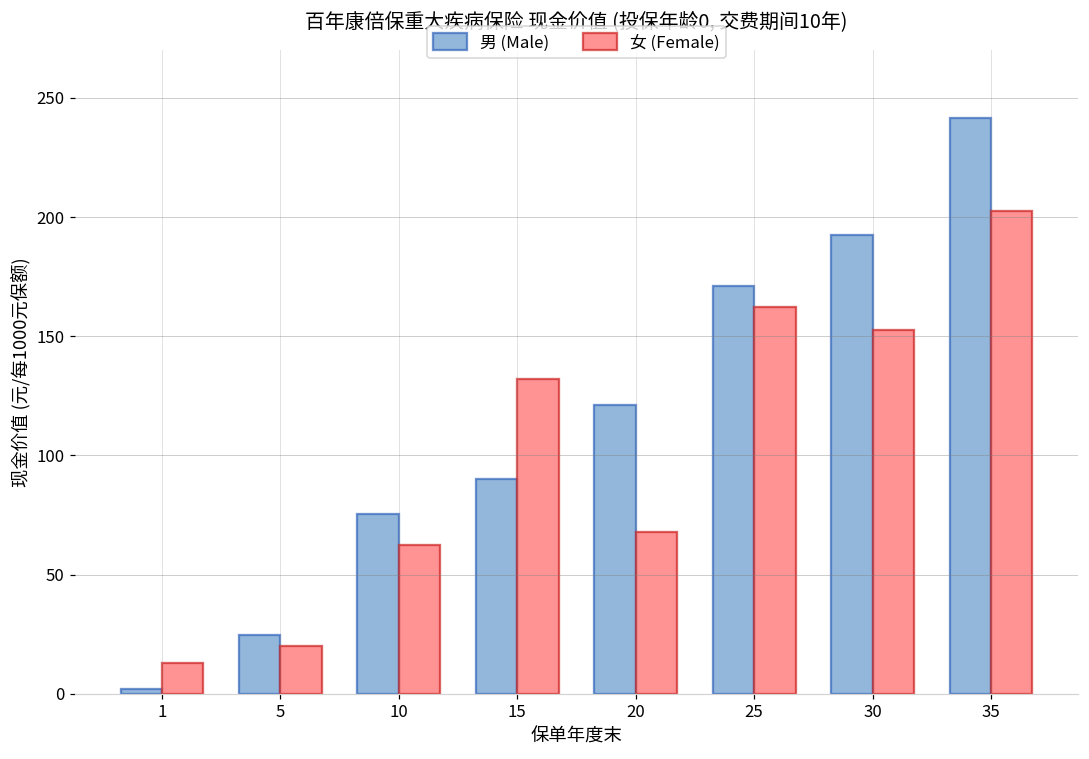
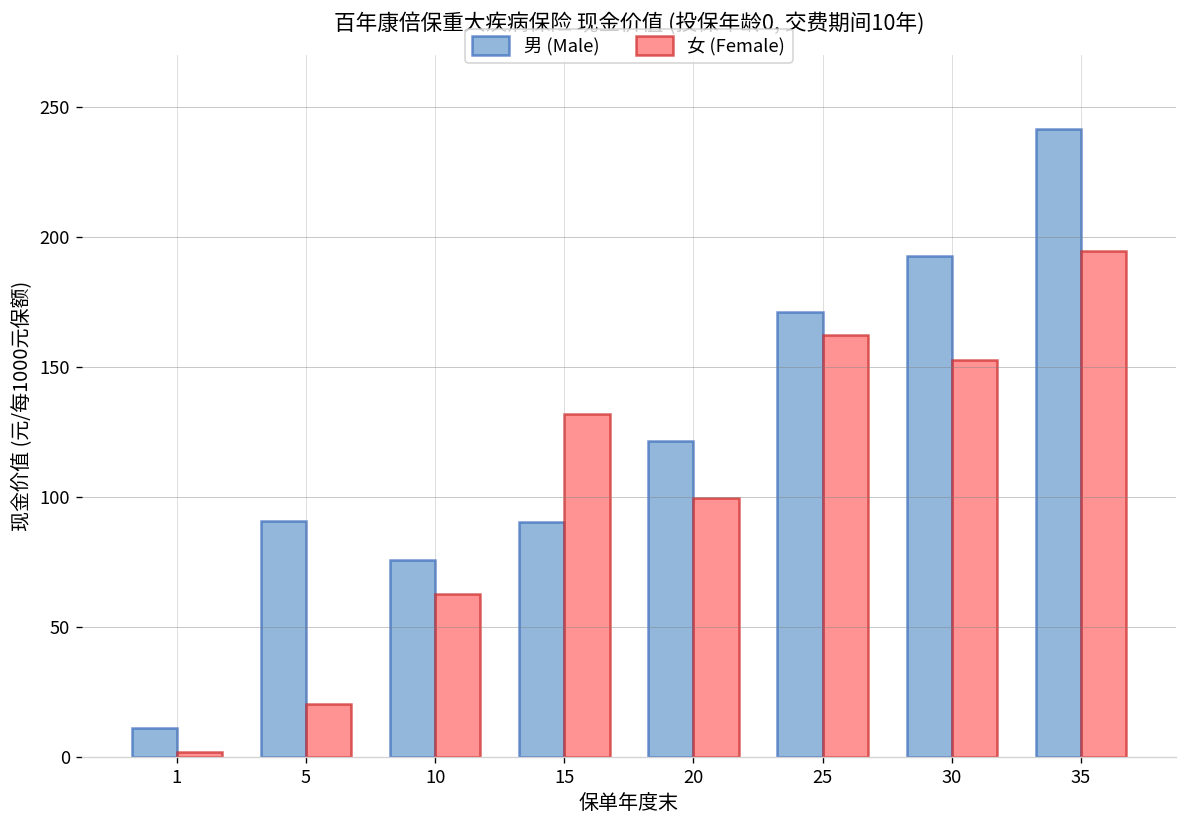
  {
    "男 (Male)": {
-     "1": 2,
-     "5": 25,
+     "1": 11,
+     "5": 91,
      "10": 76,
      "15": 90,
      "20": 121,
      "25": 171,
      "30": 193,
      "35": 241
    },
    "女 (Female)": {
-     "1": 13,
+     "1": 2,
      "5": 20,
      "10": 63,
      "15": 132,
-     "20": 68,
+     "20": 100,
      "25": 162,
      "30": 153,
-     "35": 202
+     "35": 195
    }
  }
